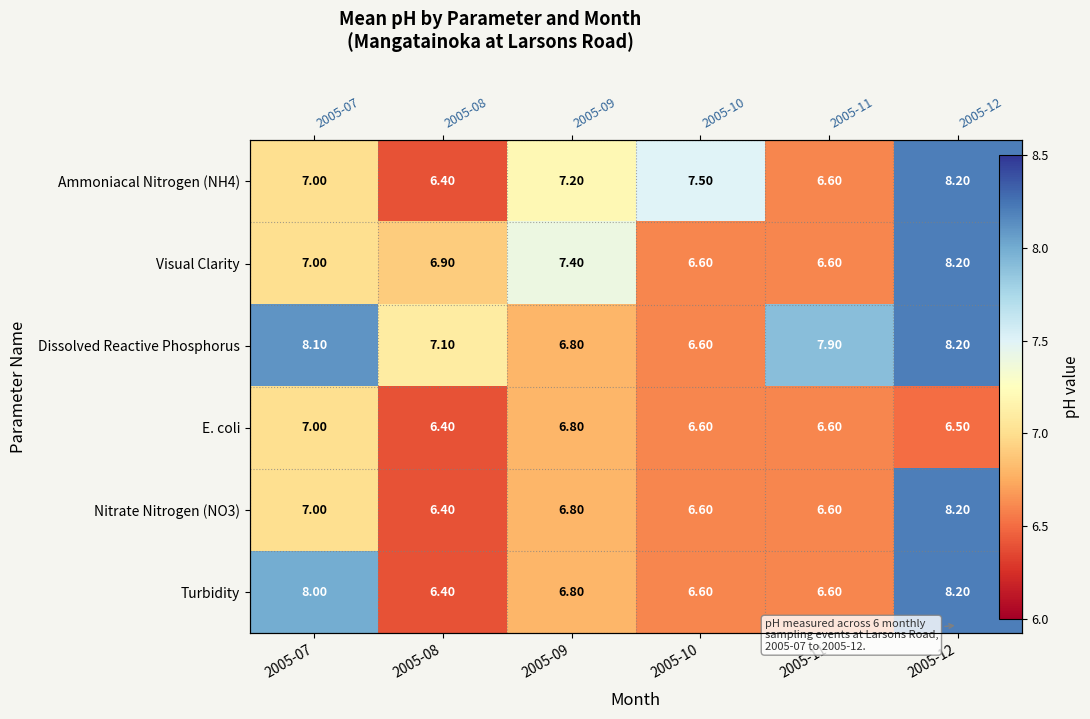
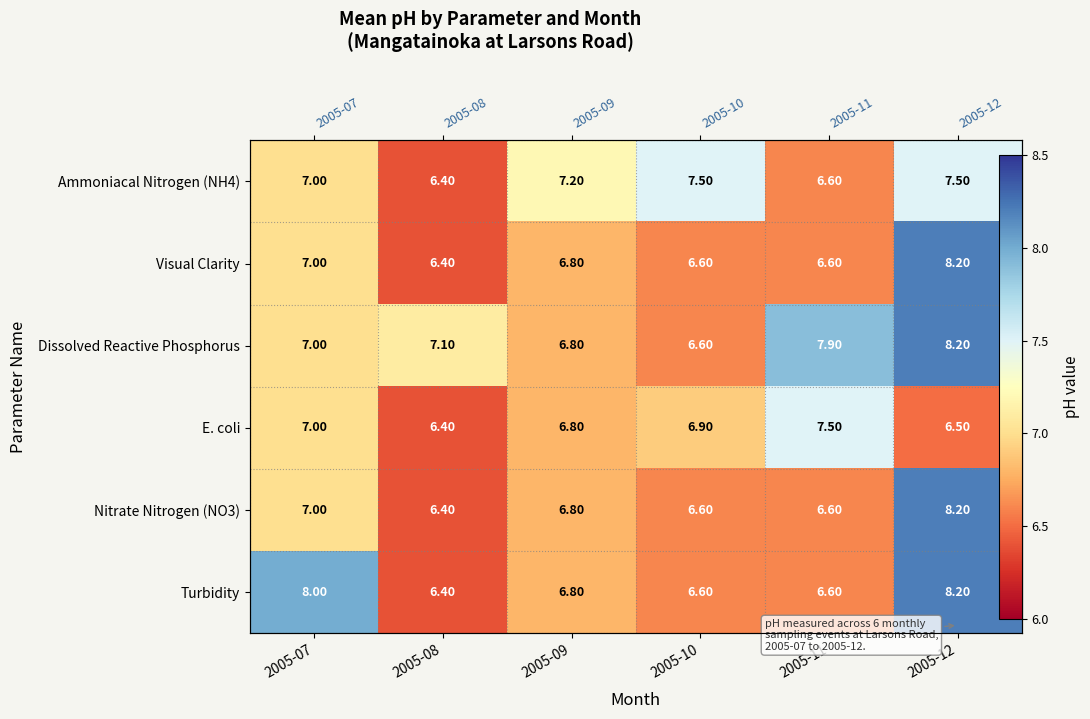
  {
    "Ammoniacal Nitrogen (NH4)": {
      "2005-07": 7.00,
      "2005-08": 6.40,
      "2005-09": 7.20,
      "2005-10": 7.50,
      "2005-11": 6.60,
-     "2005-12": 8.20
+     "2005-12": 7.50
    },
    "Visual Clarity": {
      "2005-07": 7.00,
-     "2005-08": 6.90,
-     "2005-09": 7.40,
+     "2005-08": 6.40,
+     "2005-09": 6.80,
      "2005-10": 6.60,
      "2005-11": 6.60,
      "2005-12": 8.20
    },
    "Dissolved Reactive Phosphorus": {
-     "2005-07": 8.10,
+     "2005-07": 7.00,
      "2005-08": 7.10,
      "2005-09": 6.80,
      "2005-10": 6.60,
      "2005-11": 7.90,
      "2005-12": 8.20
    },
    "E. coli": {
      "2005-07": 7.00,
      "2005-08": 6.40,
      "2005-09": 6.80,
-     "2005-10": 6.60,
-     "2005-11": 6.60,
+     "2005-10": 6.90,
+     "2005-11": 7.50,
      "2005-12": 6.50
    },
    "Nitrate Nitrogen (NO3)": {
      "2005-07": 7.00,
      "2005-08": 6.40,
      "2005-09": 6.80,
      "2005-10": 6.60,
      "2005-11": 6.60,
      "2005-12": 8.20
    },
    "Turbidity": {
      "2005-07": 8.00,
      "2005-08": 6.40,
      "2005-09": 6.80,
      "2005-10": 6.60,
      "2005-11": 6.60,
      "2005-12": 8.20
    }
  }
